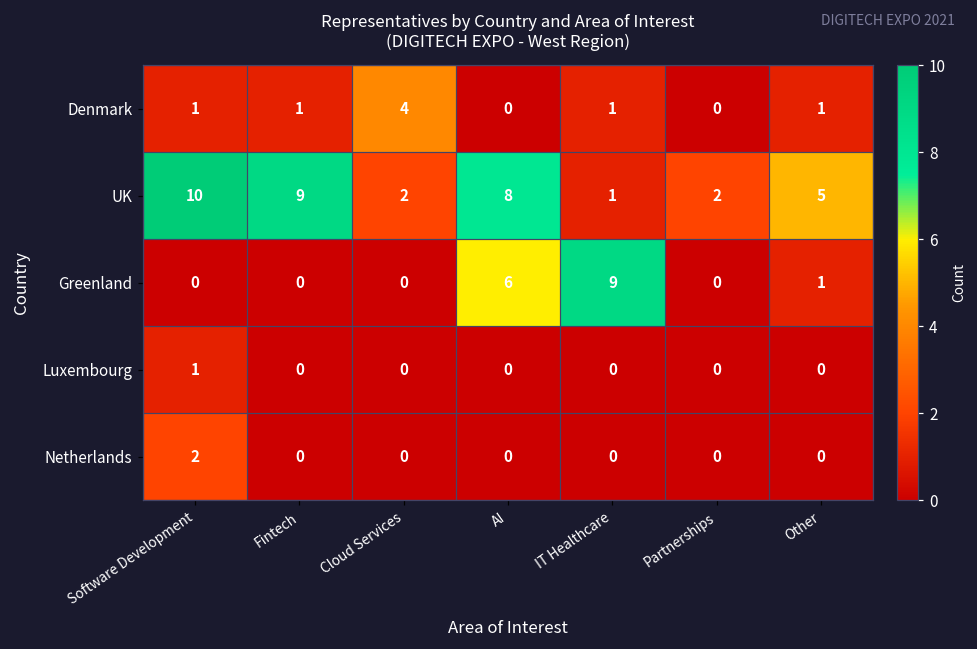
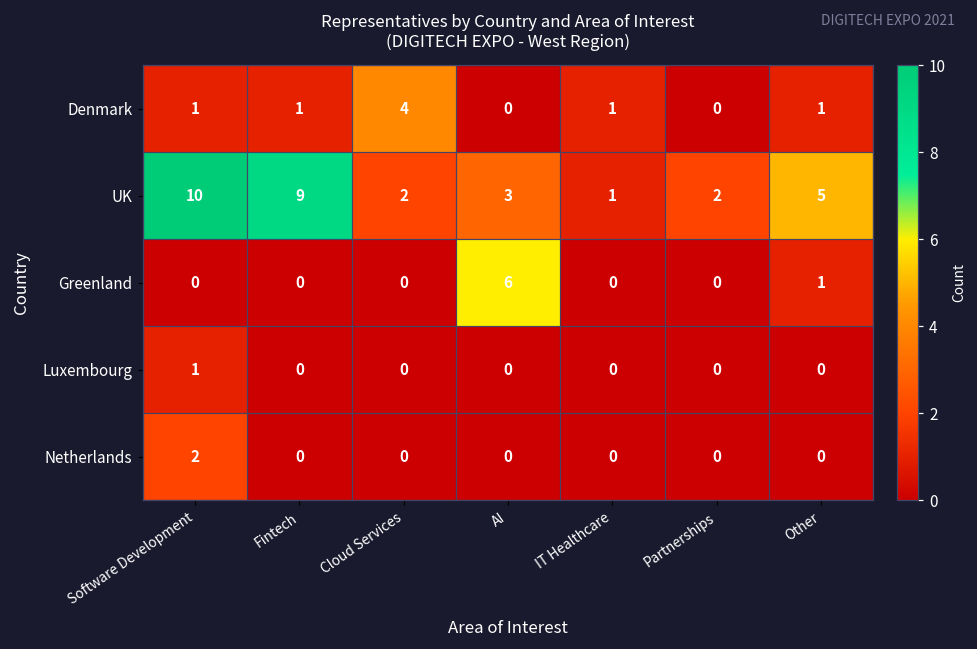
  {
    "Denmark": {
      "Software Development": 1,
      "Fintech": 1,
      "Cloud Services": 4,
      "AI": 0,
      "IT Healthcare": 1,
      "Partnerships": 0,
      "Other": 1
    },
    "UK": {
      "Software Development": 10,
      "Fintech": 9,
      "Cloud Services": 2,
-     "AI": 8,
+     "AI": 3,
      "IT Healthcare": 1,
      "Partnerships": 2,
      "Other": 5
    },
    "Greenland": {
      "Software Development": 0,
      "Fintech": 0,
      "Cloud Services": 0,
      "AI": 6,
-     "IT Healthcare": 9,
+     "IT Healthcare": 0,
      "Partnerships": 0,
      "Other": 1
    },
    "Luxembourg": {
      "Software Development": 1,
      "Fintech": 0,
      "Cloud Services": 0,
      "AI": 0,
      "IT Healthcare": 0,
      "Partnerships": 0,
      "Other": 0
    },
    "Netherlands": {
      "Software Development": 2,
      "Fintech": 0,
      "Cloud Services": 0,
      "AI": 0,
      "IT Healthcare": 0,
      "Partnerships": 0,
      "Other": 0
    }
  }
